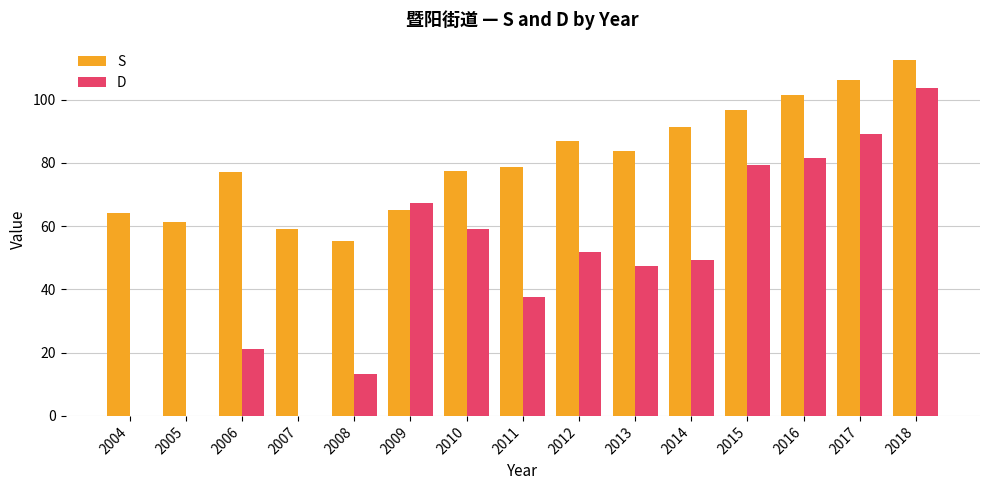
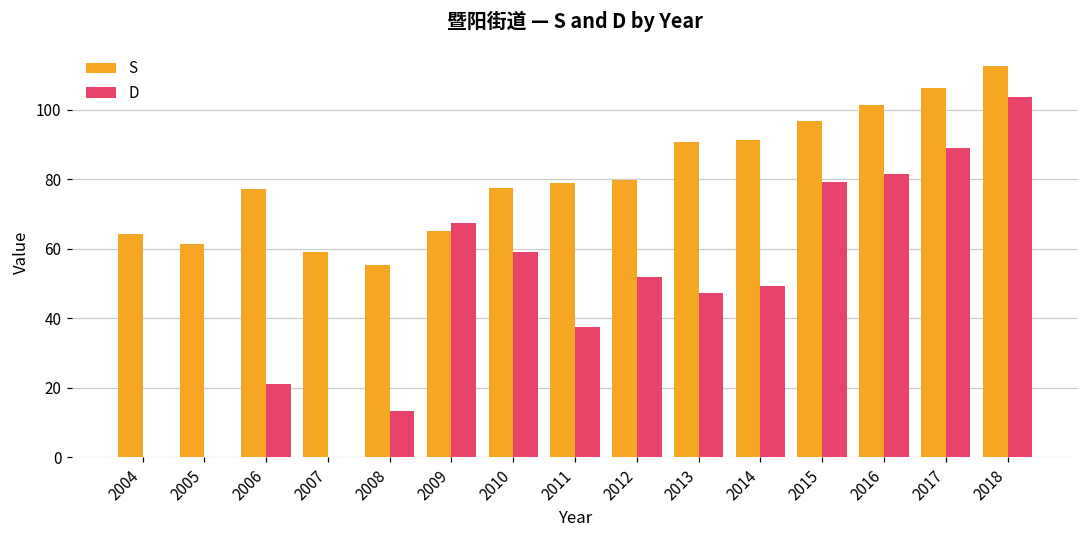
  {
    "S": {
      "2004": 64,
      "2005": 61,
      "2006": 77,
      "2007": 59,
      "2008": 55,
      "2009": 65,
      "2010": 77,
      "2011": 79,
-     "2012": 87,
-     "2013": 84,
+     "2012": 80,
+     "2013": 91,
      "2014": 91,
      "2015": 97,
      "2016": 101,
      "2017": 106,
      "2018": 112
    },
    "D": {
      "2004": 0,
      "2005": 0,
      "2006": 21,
      "2007": 0,
      "2008": 13,
      "2009": 67,
      "2010": 59,
      "2011": 37,
      "2012": 52,
      "2013": 47,
      "2014": 49,
      "2015": 79,
      "2016": 81,
      "2017": 89,
      "2018": 104
    }
  }
